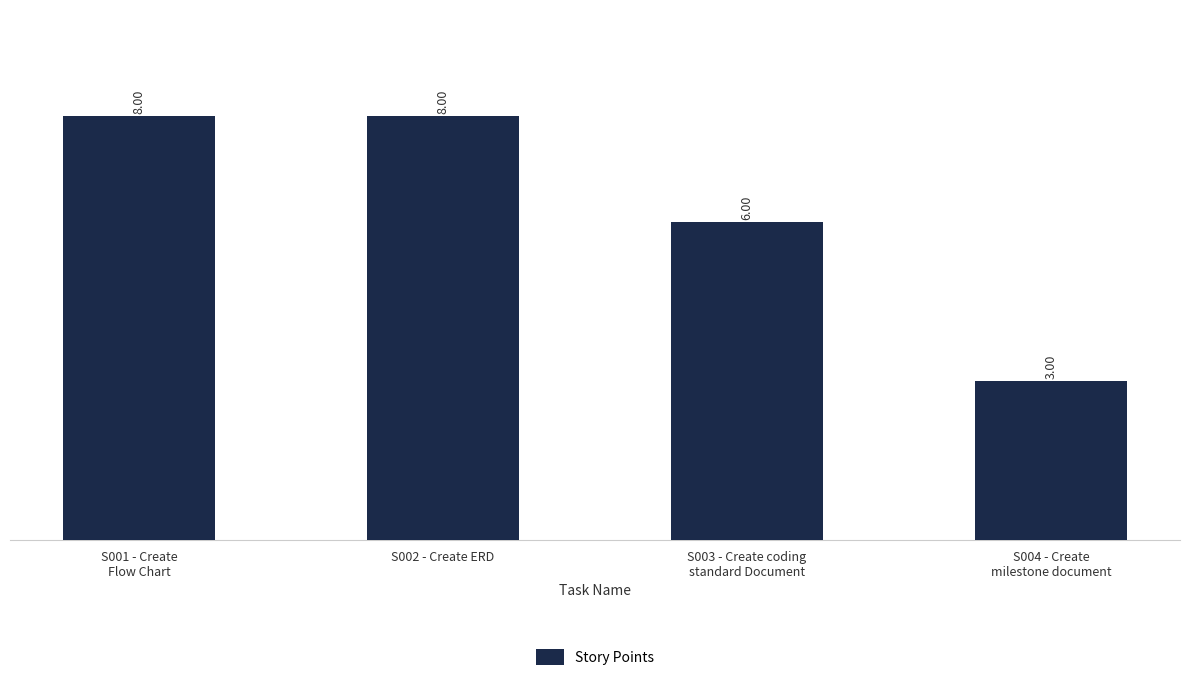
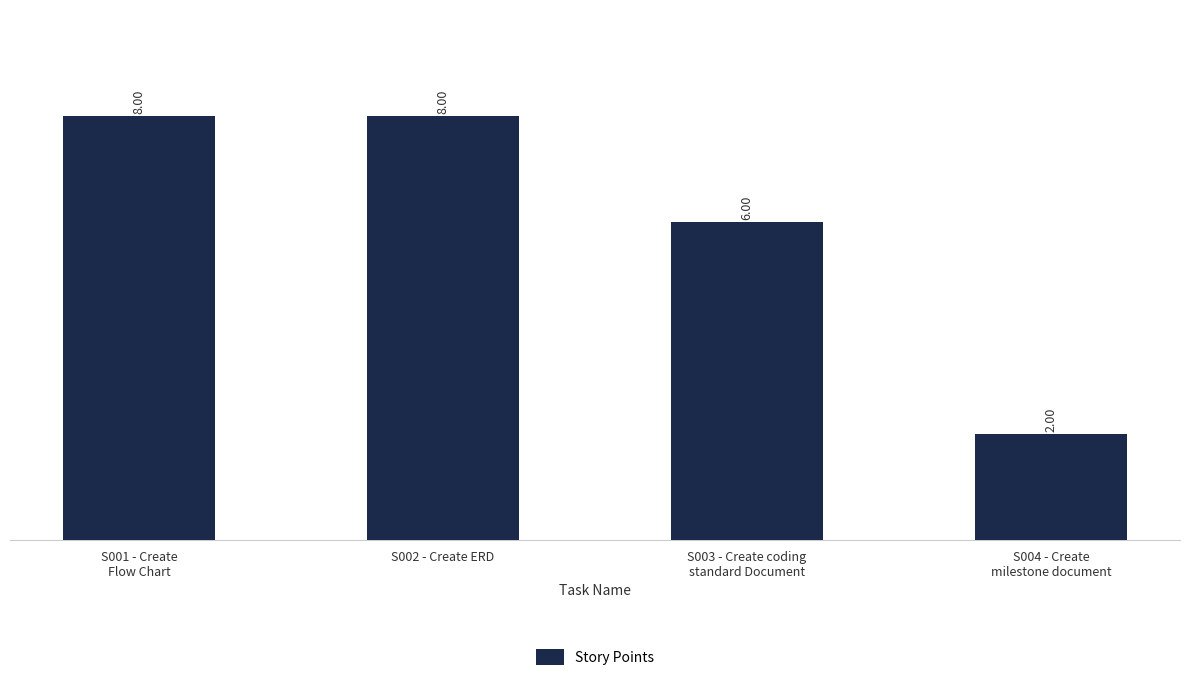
  {
    "S001 - Create Flow Chart": 8.00,
    "S002 - Create ERD": 8.00,
    "S003 - Create coding standard Document": 6.00,
-   "S004 - Create milestone document": 3.00
+   "S004 - Create milestone document": 2.00
  }
